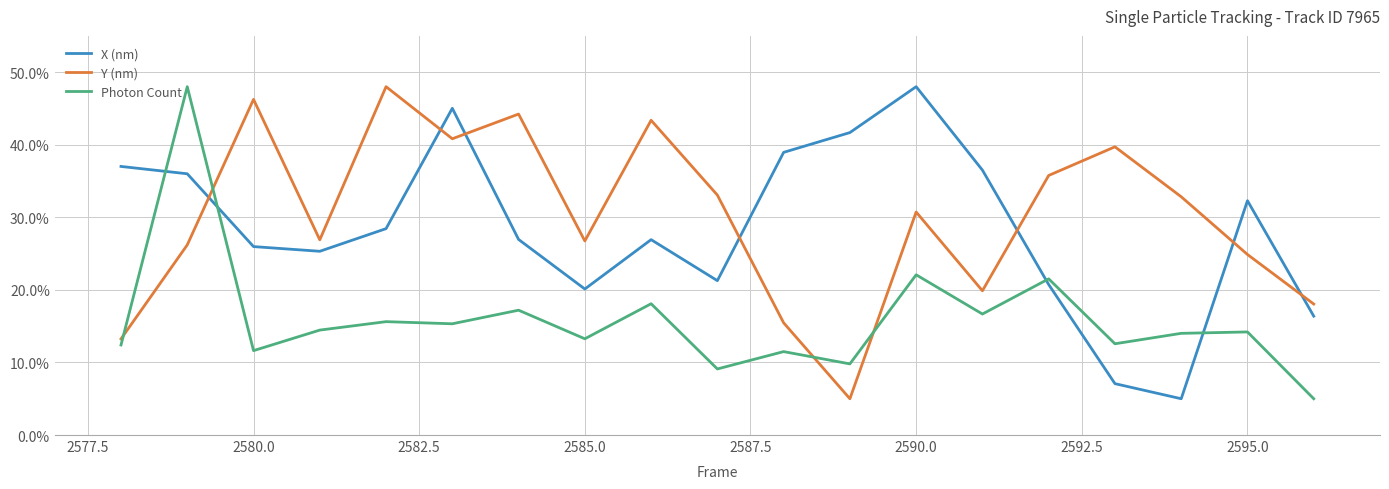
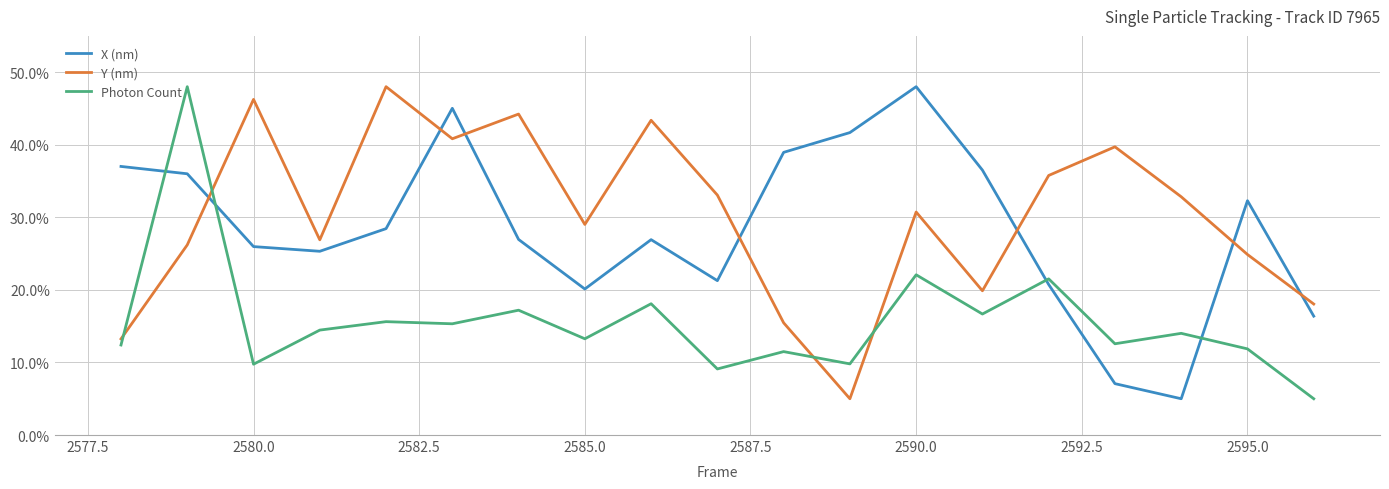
  {
    "X (nm)": {
      "2580.0": "26%",
      "2585.0": "20%",
      "2590.0": "48%",
      "2595.0": "32%"
    },
    "Y (nm)": {
      "2580.0": "46%",
-     "2585.0": "27%",
+     "2585.0": "29%",
      "2590.0": "31%",
      "2595.0": "25%"
    },
    "Photon Count": {
-     "2580.0": "12%",
+     "2580.0": "10%",
      "2585.0": "13%",
      "2590.0": "22%",
-     "2595.0": "14%"
+     "2595.0": "12%"
    }
  }
